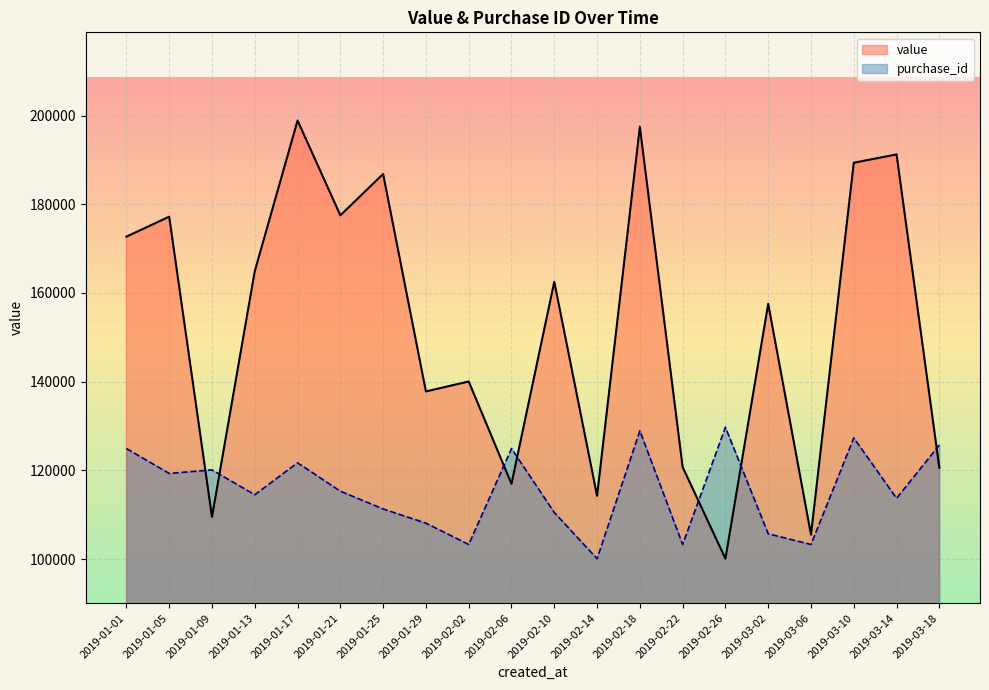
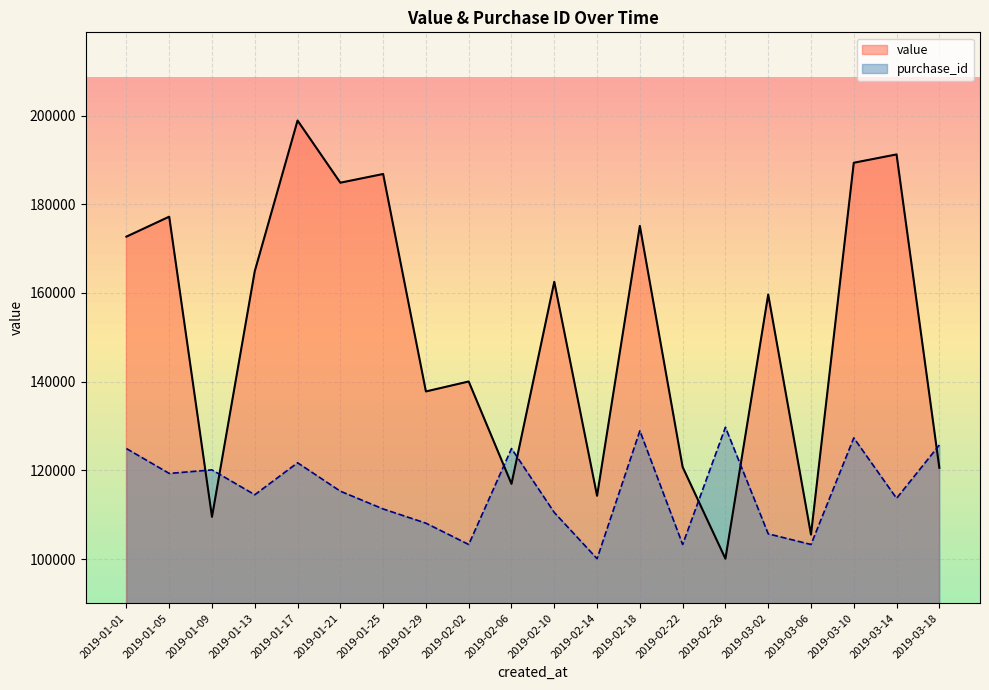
  {
    "value": {
      "2019-01-01": 173000,
      "2019-01-05": 177000,
      "2019-01-09": 110000,
      "2019-01-13": 165000,
      "2019-01-17": 199000,
-     "2019-01-21": 177000,
+     "2019-01-21": 185000,
      "2019-01-25": 187000,
      "2019-01-29": 138000,
      "2019-02-02": 140000,
      "2019-02-06": 117000,
      "2019-02-10": 163000,
      "2019-02-14": 114000,
-     "2019-02-18": 197000,
+     "2019-02-18": 175000,
      "2019-02-22": 121000,
      "2019-02-26": 100000,
-     "2019-03-02": 158000,
+     "2019-03-02": 160000,
      "2019-03-06": 106000,
      "2019-03-10": 189000,
      "2019-03-14": 191000,
      "2019-03-18": 121000
    },
    "purchase_id": {
      "2019-01-01": 125000,
      "2019-01-05": 119000,
      "2019-01-09": 120000,
      "2019-01-13": 114000,
      "2019-01-17": 122000,
      "2019-01-21": 115000,
      "2019-01-25": 111000,
      "2019-01-29": 108000,
      "2019-02-02": 103000,
      "2019-02-06": 125000,
      "2019-02-10": 110000,
      "2019-02-14": 100000,
      "2019-02-18": 129000,
      "2019-02-22": 103000,
      "2019-02-26": 130000,
      "2019-03-02": 106000,
      "2019-03-06": 103000,
      "2019-03-10": 127000,
      "2019-03-14": 114000,
      "2019-03-18": 126000
    }
  }
